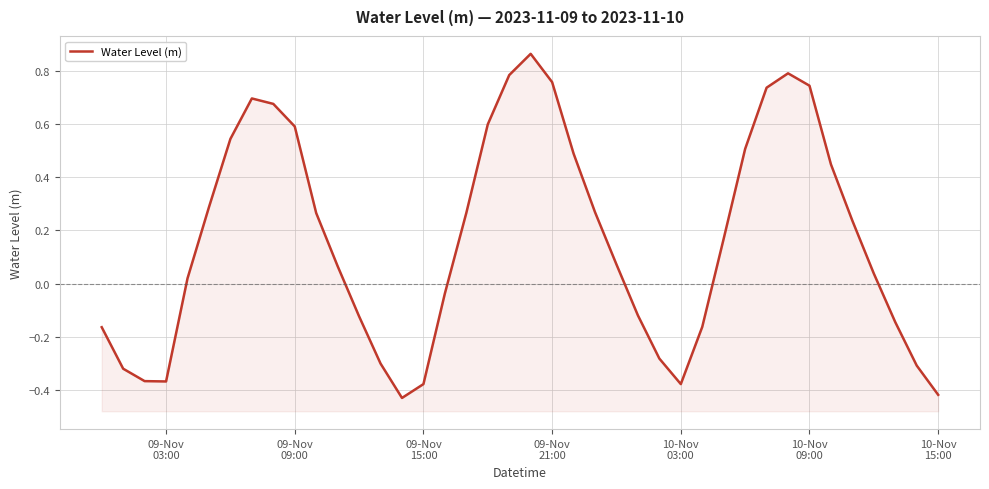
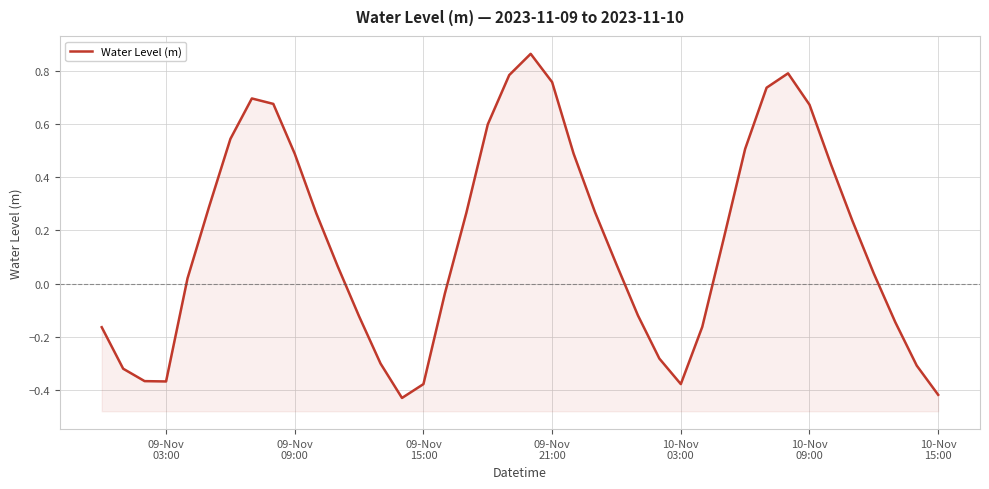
  {
    "09-Nov 03:00": -0.37,
-   "09-Nov 09:00": 0.59,
+   "09-Nov 09:00": 0.49,
    "09-Nov 15:00": -0.38,
    "09-Nov 21:00": 0.76,
    "10-Nov 03:00": -0.38,
-   "10-Nov 09:00": 0.74,
+   "10-Nov 09:00": 0.67,
    "10-Nov 15:00": -0.42
  }
